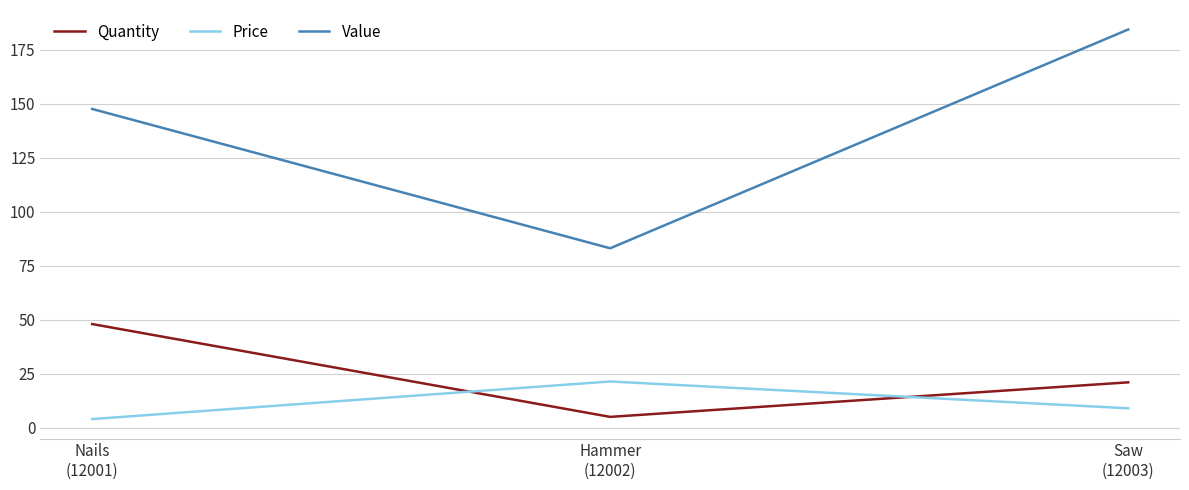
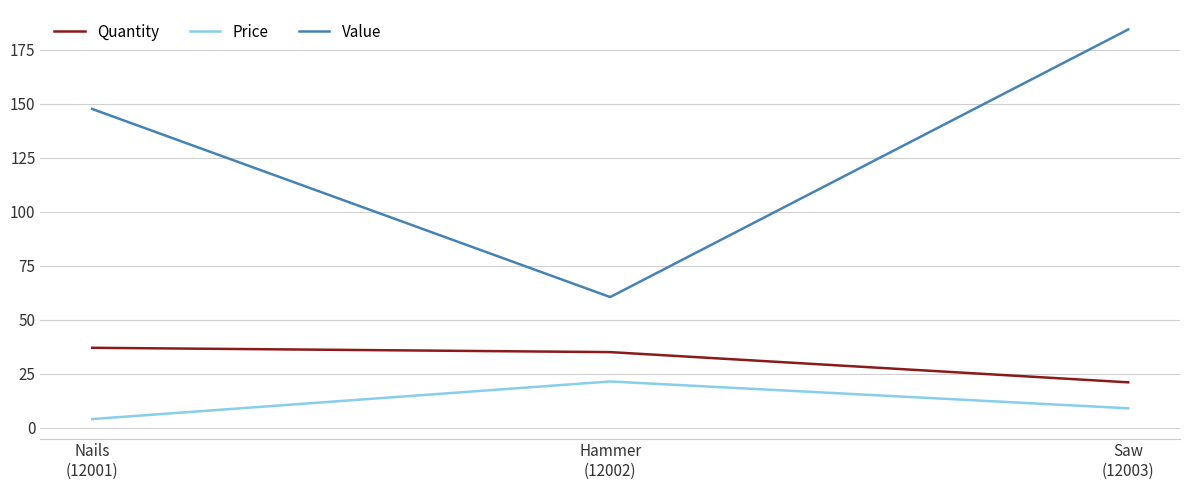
  {
    "Quantity": {
-     "Nails (12001)": 48,
-     "Hammer (12002)": 5,
+     "Nails (12001)": 37,
+     "Hammer (12002)": 35,
      "Saw (12003)": 21
    },
    "Price": {
      "Nails (12001)": 4,
      "Hammer (12002)": 21,
      "Saw (12003)": 9
    },
    "Value": {
      "Nails (12001)": 148,
-     "Hammer (12002)": 83,
+     "Hammer (12002)": 61,
      "Saw (12003)": 184
    }
  }
